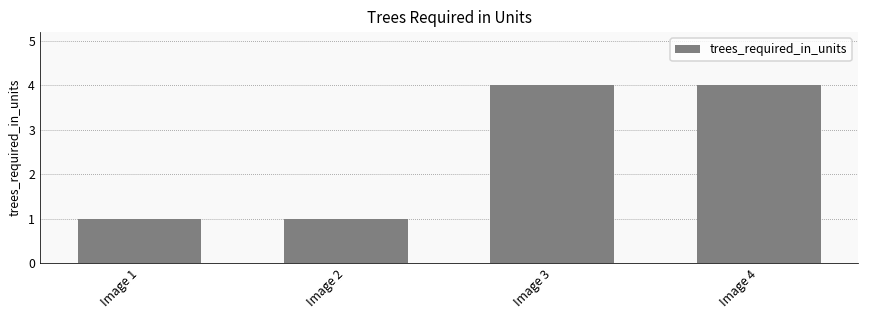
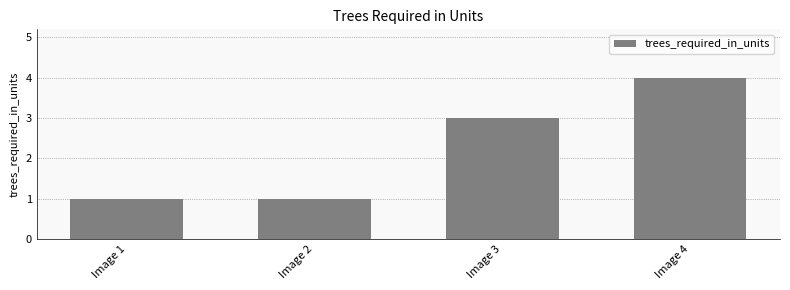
  {
    "Image 1": 1,
    "Image 2": 1,
-   "Image 3": 4,
+   "Image 3": 3,
    "Image 4": 4
  }
